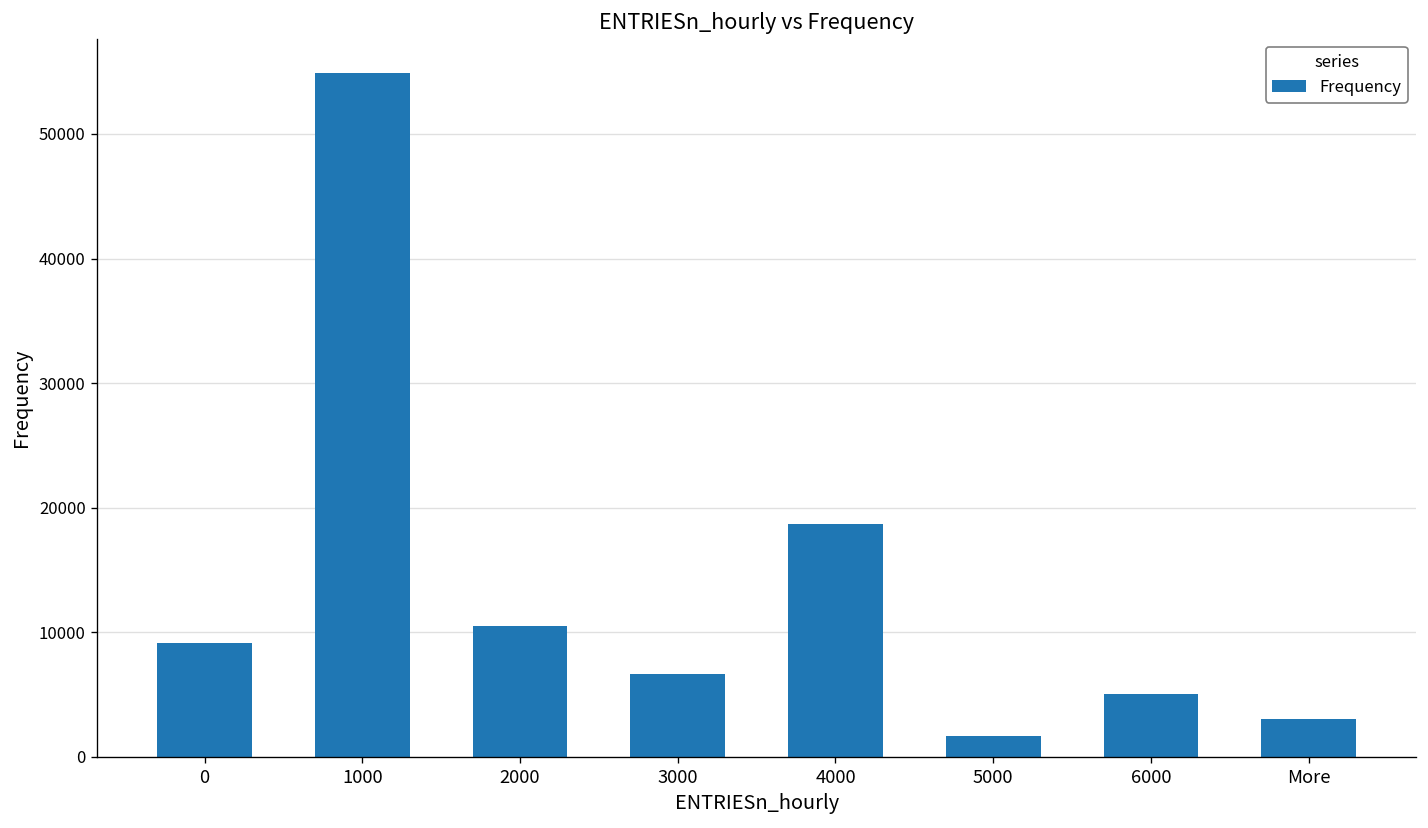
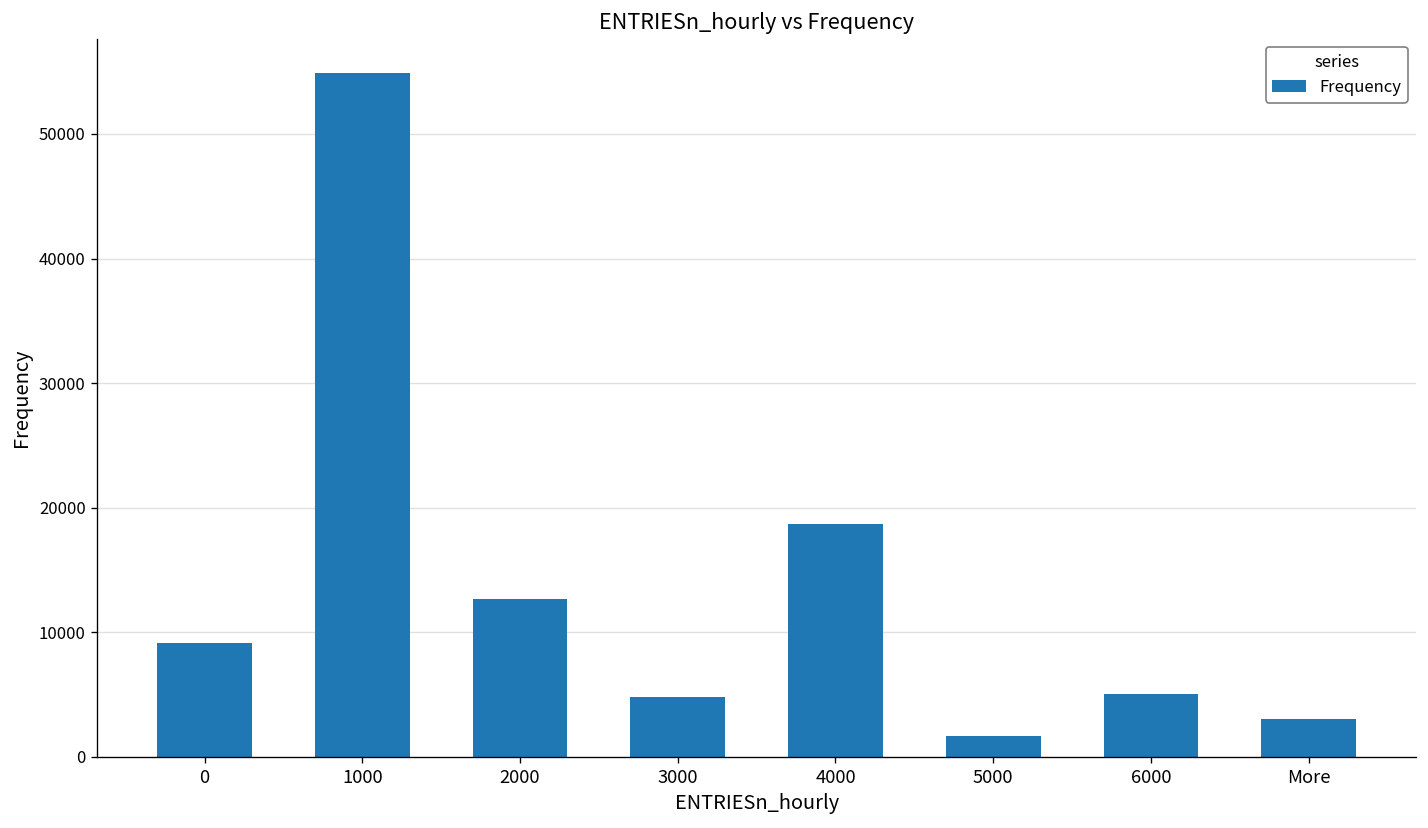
  {
    "0": 9100,
    "1000": 54900,
-   "2000": 10500,
-   "3000": 6700,
+   "2000": 12700,
+   "3000": 4800,
    "4000": 18700,
    "5000": 1600,
    "6000": 5000,
    "More": 3000
  }
